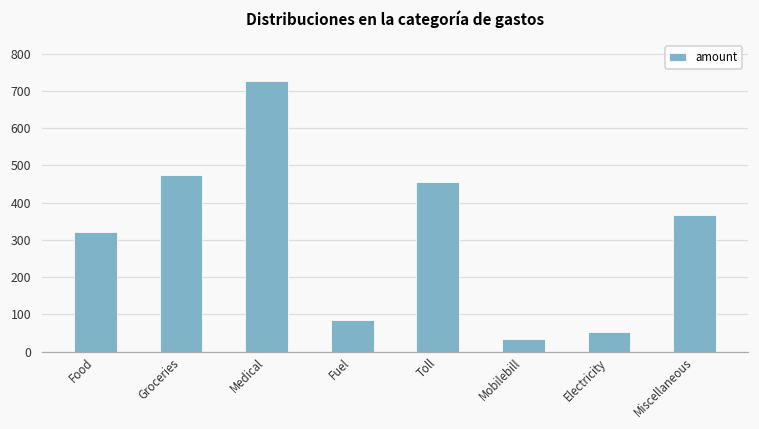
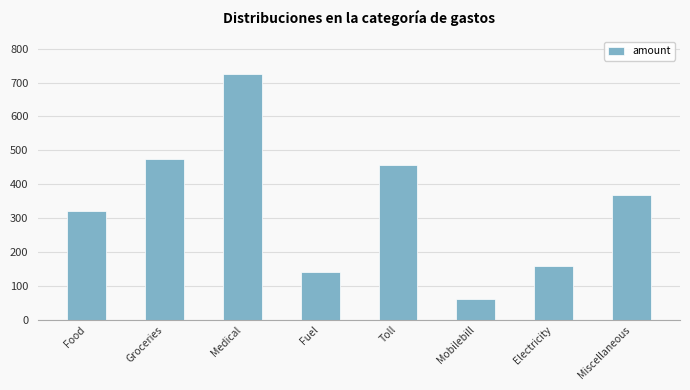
  {
    "Food": 320,
    "Groceries": 470,
    "Medical": 730,
-   "Fuel": 80,
+   "Fuel": 140,
    "Toll": 460,
-   "Mobilebill": 30,
-   "Electricity": 50,
+   "Mobilebill": 60,
+   "Electricity": 160,
    "Miscellaneous": 370
  }
